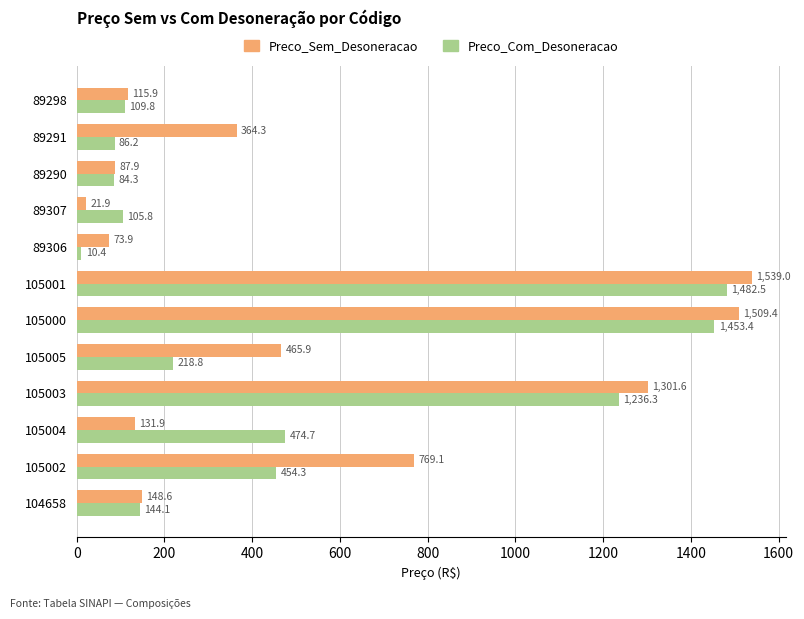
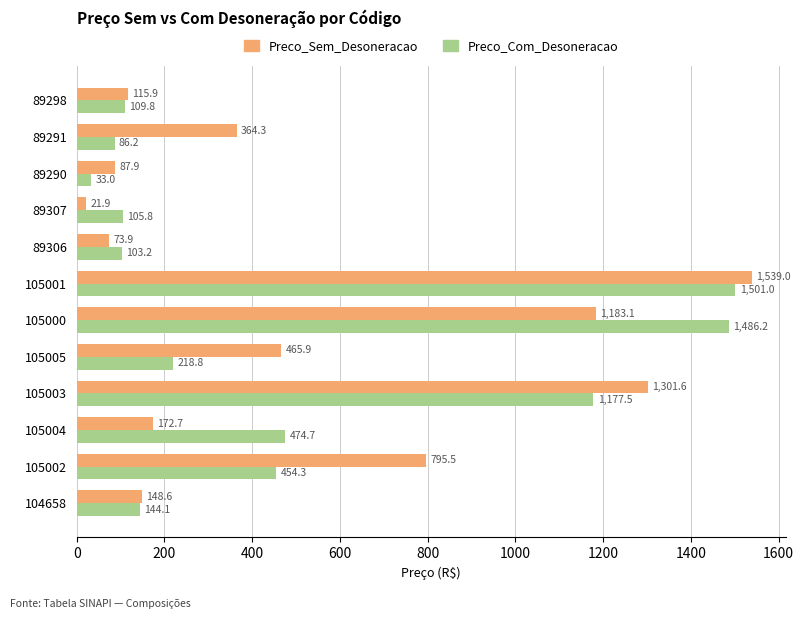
  {
    "Preco_Sem_Desoneracao": {
      "89298": "115.9",
      "89291": "364.3",
      "89290": "87.9",
      "89307": "21.9",
      "89306": "73.9",
      "105001": "1,539.0",
-     "105000": "1,509.4",
+     "105000": "1,183.1",
      "105005": "465.9",
      "105003": "1,301.6",
-     "105004": "131.9",
-     "105002": "769.1",
+     "105004": "172.7",
+     "105002": "795.5",
      "104658": "148.6"
    },
    "Preco_Com_Desoneracao": {
      "89298": "109.8",
      "89291": "86.2",
-     "89290": "84.3",
+     "89290": "33.0",
      "89307": "105.8",
-     "89306": "10.4",
-     "105001": "1,482.5",
-     "105000": "1,453.4",
+     "89306": "103.2",
+     "105001": "1,501.0",
+     "105000": "1,486.2",
      "105005": "218.8",
-     "105003": "1,236.3",
+     "105003": "1,177.5",
      "105004": "474.7",
      "105002": "454.3",
      "104658": "144.1"
    }
  }
